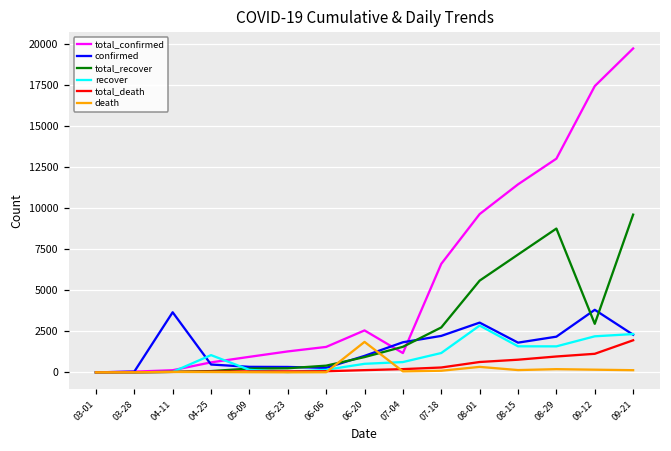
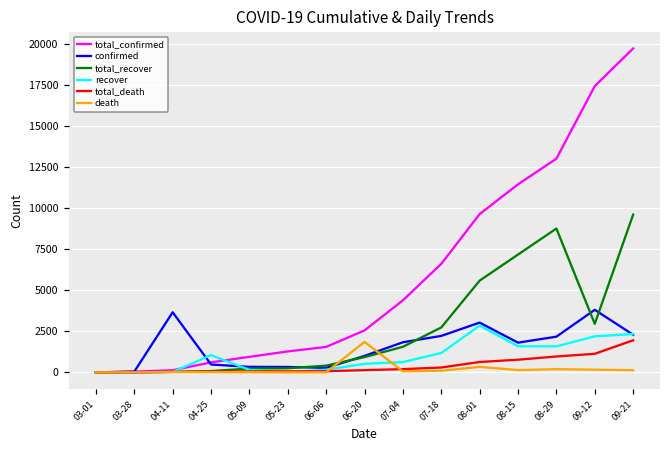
  {
    "total_confirmed": {
      "05-09": 900,
      "05-23": 1300,
      "06-06": 1600,
      "06-20": 2600,
-     "07-04": 1200,
+     "07-04": 4400,
      "07-18": 6600,
      "08-01": 9600,
      "08-15": 11500,
      "08-29": 13000,
      "09-12": 17400,
      "09-21": 19700
    },
    "confirmed": {
      "04-11": 3700,
      "07-04": 1800,
      "07-18": 2200,
      "08-01": 3000,
      "08-15": 1800,
      "08-29": 2200,
      "09-12": 3800
    },
    "total_recover": {
      "07-04": 1600,
      "07-18": 2700,
      "08-01": 5600,
      "08-15": 7200,
      "08-29": 8800,
      "09-12": 3000,
      "09-21": 9600
    },
    "recover": {
      "04-25": 1100,
      "06-20": 500,
      "07-04": 600,
      "07-18": 1200,
      "08-01": 2900,
      "08-15": 1600,
      "08-29": 1600,
      "09-12": 2200
    },
    "total_death": {
      "06-20": 100,
      "07-18": 300,
      "08-01": 600,
      "08-15": 800,
      "08-29": 1000,
      "09-12": 1100,
      "09-21": 2000
    },
    "death": {
      "06-20": 1900,
      "07-18": 100,
      "08-01": 300,
      "08-15": 100,
      "08-29": 200,
      "09-12": 200,
      "09-21": 100
    }
  }
